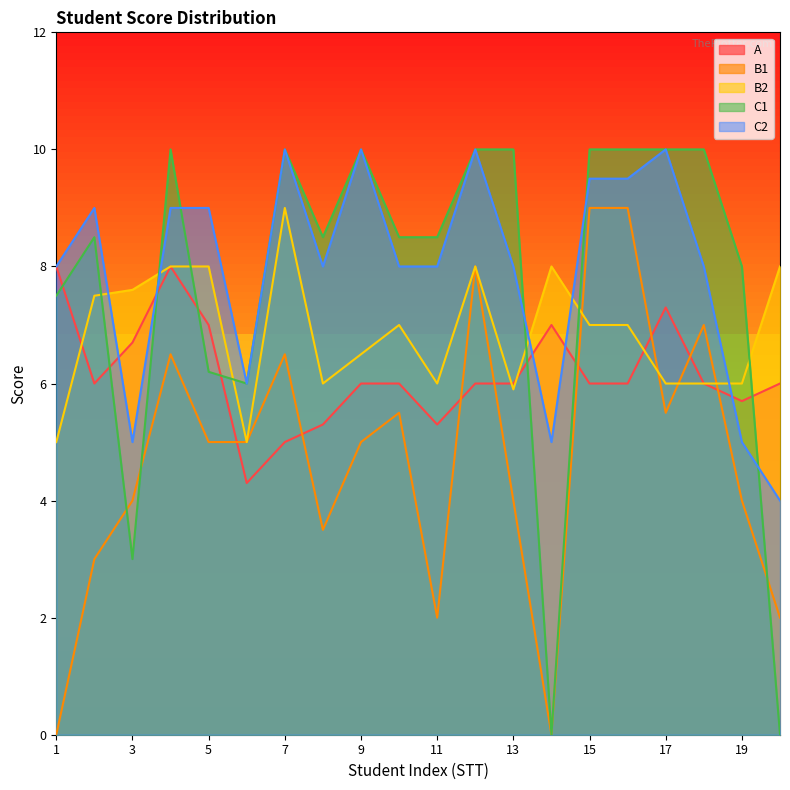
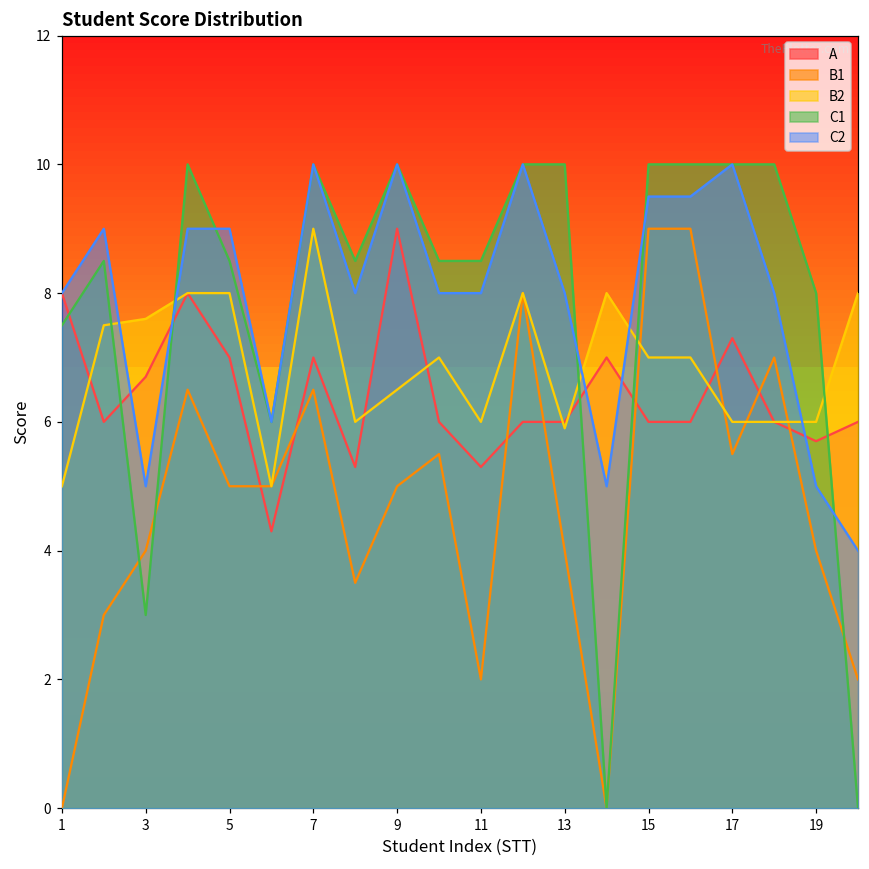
  {
    "A": {
      "3": 6.7,
      "5": 7,
-     "7": 5,
-     "9": 6,
+     "7": 7,
+     "9": 9,
      "11": 5.3,
      "13": 6,
      "15": 6,
      "17": 7.3,
      "19": 5.7
    },
    "B1": {
      "1": 0.0,
      "3": 4.0,
      "5": 5.0,
      "7": 6.5,
      "9": 5.0,
      "11": 2.0,
      "13": 4.0,
      "15": 9.0,
      "17": 5.5,
      "19": 4.0
    },
    "B2": {
      "1": 5.0,
      "3": 7.6,
      "5": 8.0,
      "7": 9.0,
      "9": 6.5,
      "11": 6.0,
      "13": 5.9,
      "15": 7.0,
      "17": 6.0,
      "19": 6.0
    },
    "C1": {
      "1": 7.5,
      "3": 3.0,
-     "5": 6.2,
+     "5": 8.5,
      "11": 8.5,
      "13": 10.0,
      "15": 10.0,
      "19": 8.0
    },
    "C2": {
      "3": 5.0,
      "5": 9.0,
      "11": 8.0,
      "13": 8.0,
      "15": 9.5,
      "19": 5.0
    }
  }
